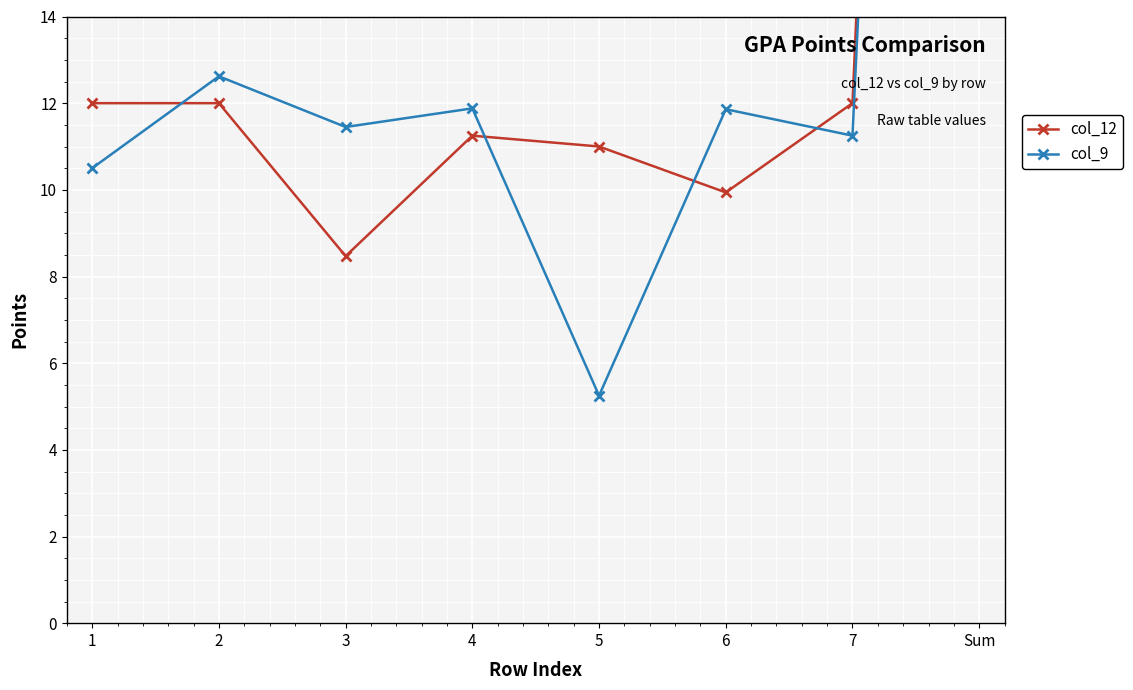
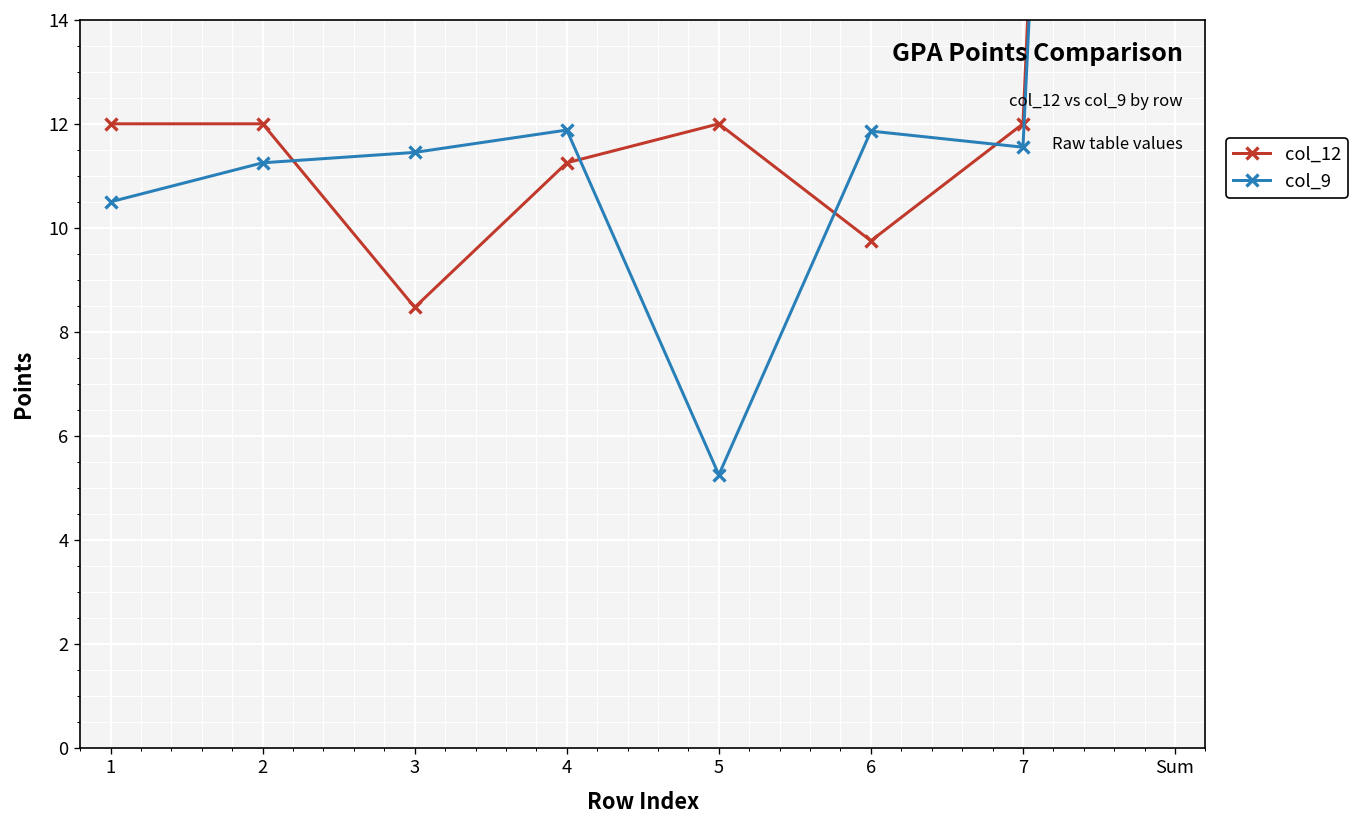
  {
    "col_12": {
      "1": 12.0,
      "2": 12.0,
      "3": 8.5,
      "4": 11.3,
-     "5": 11,
-     "6": 9.9
+     "5": 12,
+     "6": 9.8
    },
    "col_9": {
      "1": 10.5,
-     "2": 12.6,
+     "2": 11.3,
      "3": 11.5,
      "4": 11.9,
      "5": 5.3,
      "6": 11.9,
-     "7": 11.3
+     "7": 11.6
    }
  }
